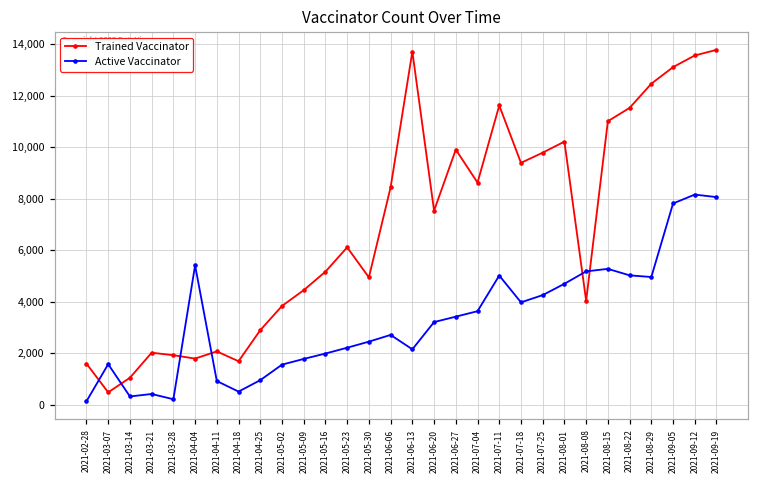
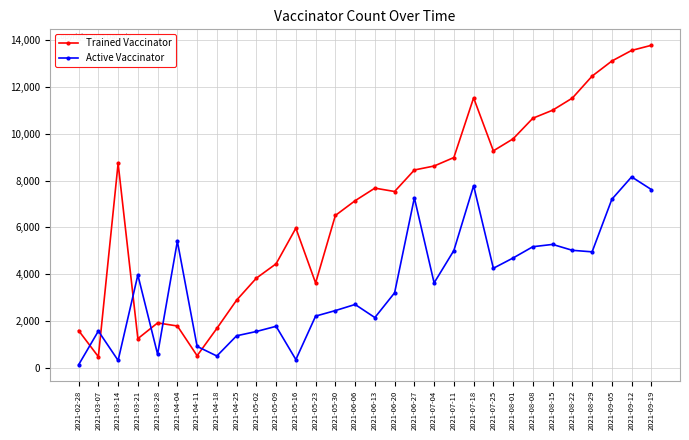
  {
    "Trained Vaccinator": {
      "2021-02-28": "1,600",
      "2021-03-07": "500",
-     "2021-03-14": "1,000",
-     "2021-03-21": "2,000",
+     "2021-03-14": "8,700",
+     "2021-03-21": "1,300",
      "2021-03-28": "1,900",
      "2021-04-04": "1,800",
-     "2021-04-11": "2,100",
+     "2021-04-11": "500",
      "2021-04-18": "1,700",
      "2021-04-25": "2,900",
      "2021-05-02": "3,800",
      "2021-05-09": "4,400",
-     "2021-05-16": "5,200",
-     "2021-05-23": "6,100",
-     "2021-05-30": "4,900",
-     "2021-06-06": "8,400",
-     "2021-06-13": "13,700",
+     "2021-05-16": "6,000",
+     "2021-05-23": "3,600",
+     "2021-05-30": "6,500",
+     "2021-06-06": "7,100",
+     "2021-06-13": "7,700",
      "2021-06-20": "7,500",
-     "2021-06-27": "9,900",
+     "2021-06-27": "8,500",
      "2021-07-04": "8,600",
-     "2021-07-11": "11,600",
-     "2021-07-18": "9,400",
-     "2021-07-25": "9,800",
-     "2021-08-01": "10,200",
-     "2021-08-08": "4,000",
+     "2021-07-11": "9,000",
+     "2021-07-18": "11,500",
+     "2021-07-25": "9,300",
+     "2021-08-01": "9,800",
+     "2021-08-08": "10,700",
      "2021-08-15": "11,000",
      "2021-08-22": "11,500",
      "2021-08-29": "12,500",
      "2021-09-05": "13,100",
      "2021-09-12": "13,600",
      "2021-09-19": "13,800"
    },
    "Active Vaccinator": {
      "2021-02-28": "100",
      "2021-03-07": "1,600",
      "2021-03-14": "300",
-     "2021-03-21": "400",
-     "2021-03-28": "200",
+     "2021-03-21": "4,000",
+     "2021-03-28": "600",
      "2021-04-04": "5,400",
      "2021-04-11": "900",
      "2021-04-18": "500",
-     "2021-04-25": "1,000",
+     "2021-04-25": "1,400",
      "2021-05-02": "1,600",
      "2021-05-09": "1,800",
-     "2021-05-16": "2,000",
+     "2021-05-16": "400",
      "2021-05-23": "2,200",
      "2021-05-30": "2,500",
      "2021-06-06": "2,700",
      "2021-06-13": "2,200",
      "2021-06-20": "3,200",
-     "2021-06-27": "3,400",
+     "2021-06-27": "7,300",
      "2021-07-04": "3,600",
      "2021-07-11": "5,000",
-     "2021-07-18": "4,000",
+     "2021-07-18": "7,800",
      "2021-07-25": "4,300",
      "2021-08-01": "4,700",
      "2021-08-08": "5,200",
      "2021-08-15": "5,300",
      "2021-08-22": "5,000",
      "2021-08-29": "5,000",
-     "2021-09-05": "7,800",
+     "2021-09-05": "7,200",
      "2021-09-12": "8,200",
-     "2021-09-19": "8,100"
+     "2021-09-19": "7,600"
    }
  }
